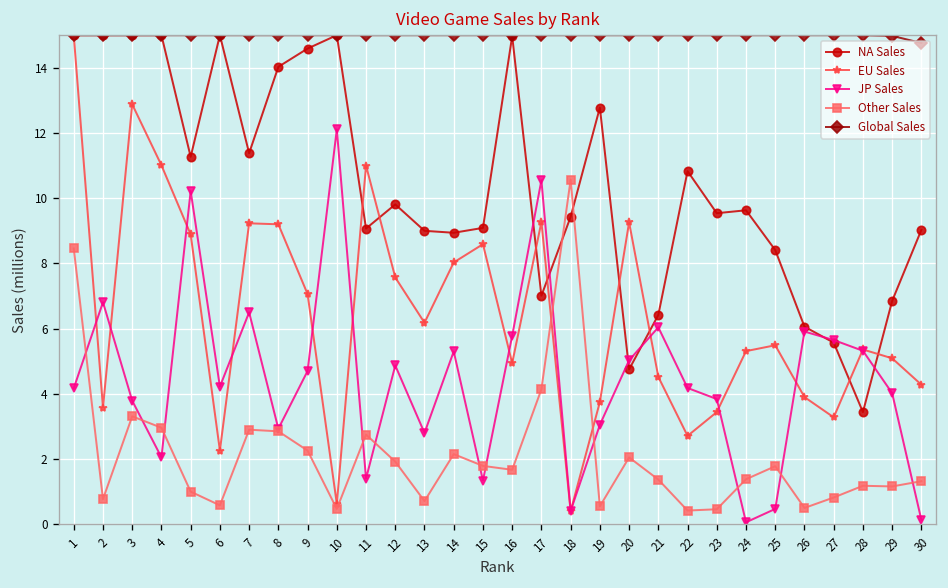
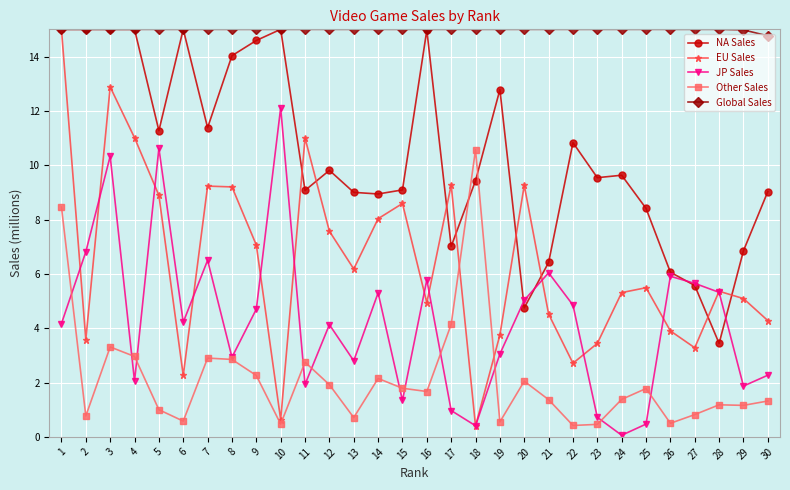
  {
    "JP Sales": {
      "1": 4.2,
      "2": 6.8,
-     "3": 3.8,
+     "3": 10.3,
      "4": 2.1,
-     "5": 10.2,
+     "5": 10.6,
      "6": 4.2,
      "7": 6.5,
      "9": 4.7,
      "10": 12.1,
-     "11": 1.4,
-     "12": 4.9,
+     "11": 1.9,
+     "12": 4.1,
      "13": 2.8,
      "14": 5.3,
      "15": 1.3,
      "16": 5.8,
-     "17": 10.6,
+     "17": 1.0,
      "19": 3.1,
      "20": 5.0,
      "21": 6.0,
-     "22": 4.2,
-     "23": 3.8,
+     "22": 4.9,
+     "23": 0.7,
      "24": 0.1,
      "25": 0.5,
      "26": 5.9,
-     "29": 4.0,
-     "30": 0.1
+     "29": 1.9,
+     "30": 2.3
    }
  }
